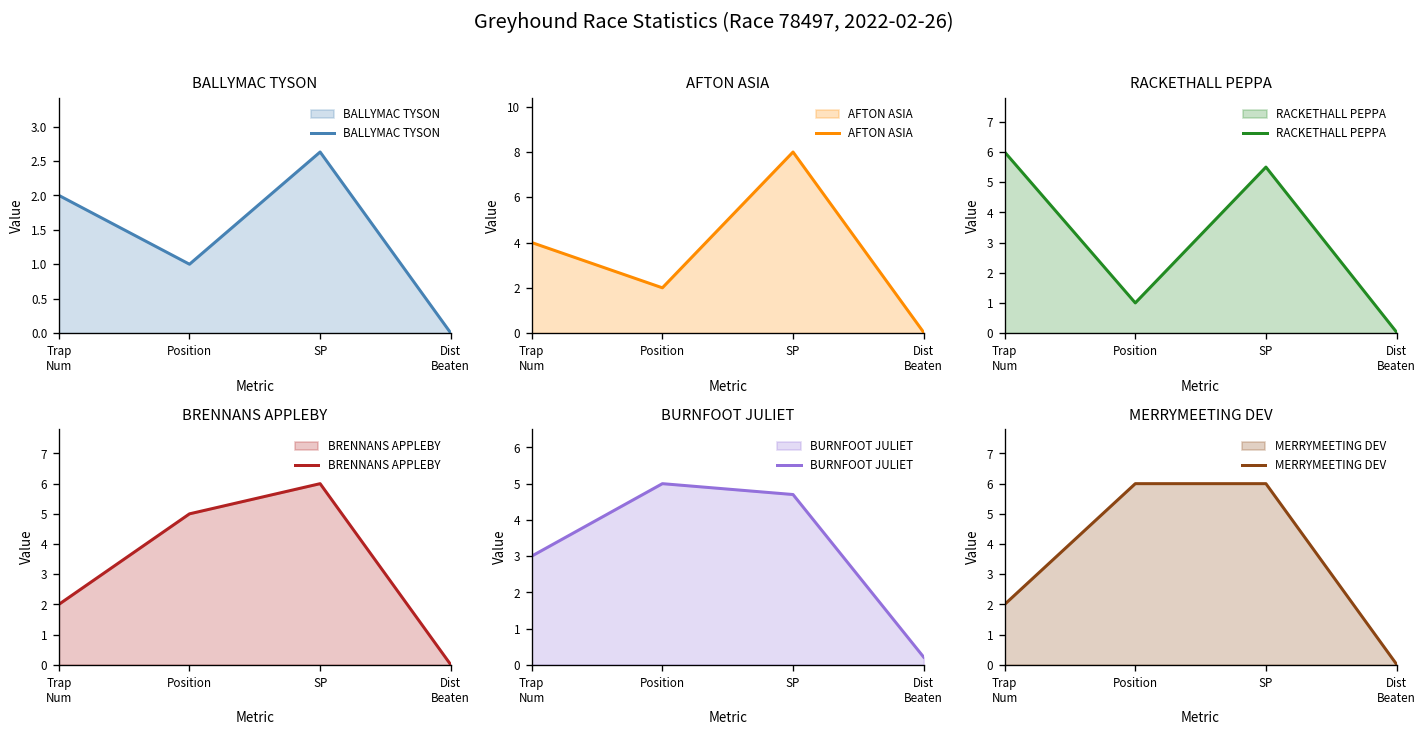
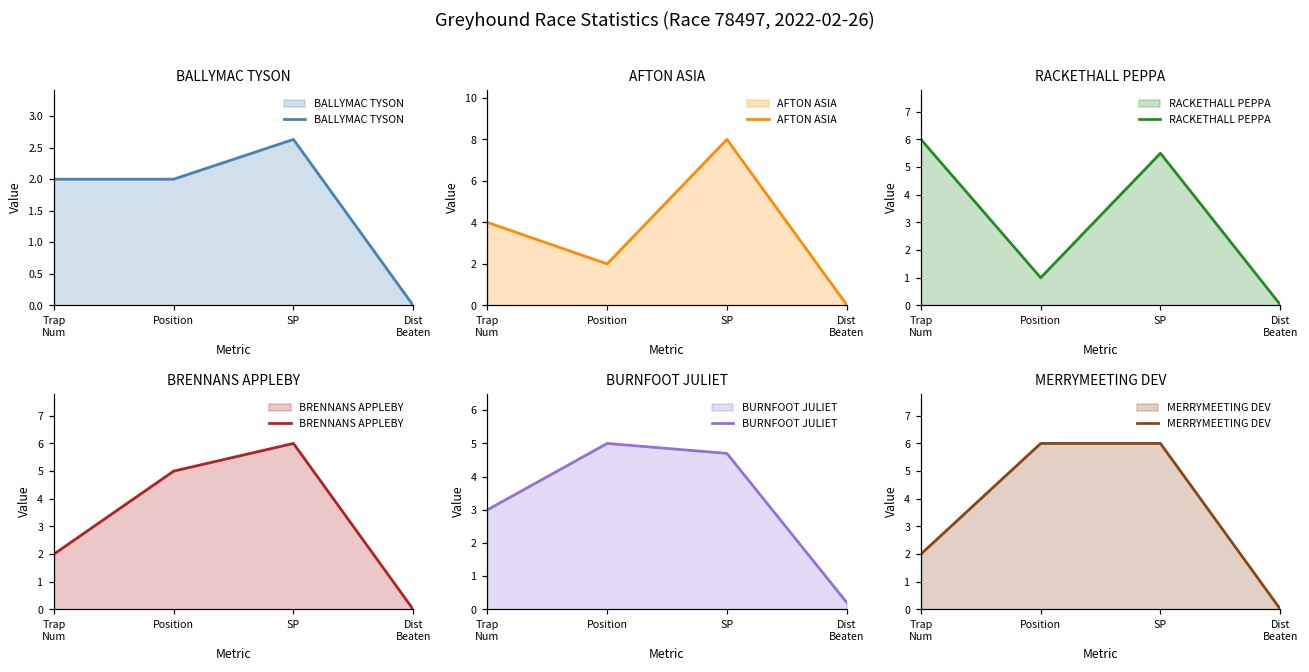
  {
    "BALLYMAC TYSON": {
      "Trap Num": 2,
-     "Position": 1,
+     "Position": 2,
      "SP": 2.6,
      "Dist Beaten": 0
    },
    "AFTON ASIA": {
      "Trap Num": 4.0,
      "Position": 2.0,
      "SP": 8.0,
      "Dist Beaten": 0.0
    },
    "RACKETHALL PEPPA": {
      "Trap Num": 6.0,
      "Position": 1.0,
      "SP": 5.5,
      "Dist Beaten": 0.0
    },
    "BRENNANS APPLEBY": {
      "Trap Num": 2.0,
      "Position": 5.0,
      "SP": 6.0,
      "Dist Beaten": 0.0
    },
    "BURNFOOT JULIET": {
      "Trap Num": 3.0,
      "Position": 5.0,
      "SP": 4.7,
      "Dist Beaten": 0.2
    },
    "MERRYMEETING DEV": {
      "Trap Num": 2.0,
      "Position": 6.0,
      "SP": 6.0,
      "Dist Beaten": 0.0
    }
  }
